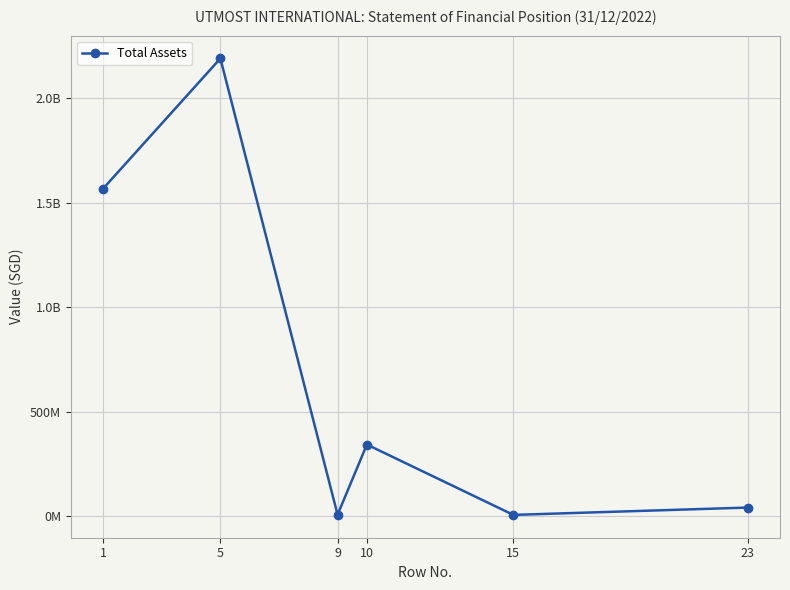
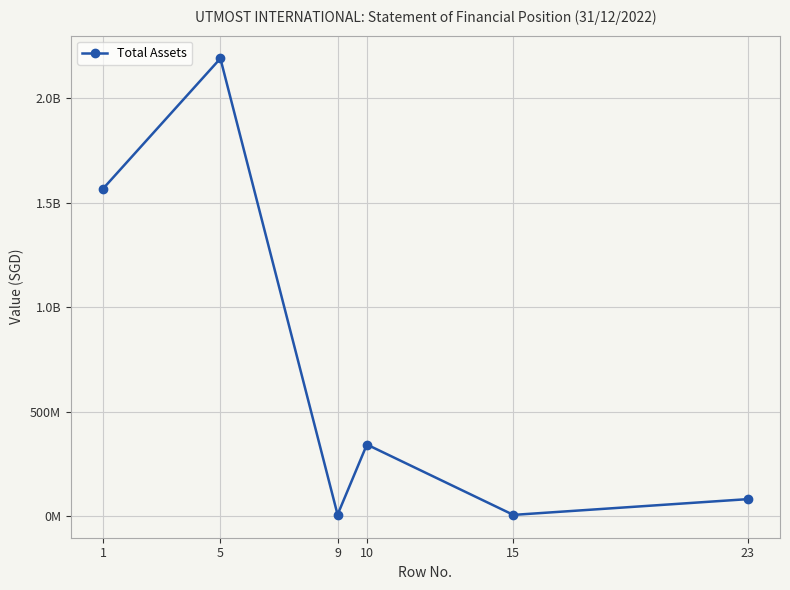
  {
    "1": 1570000000,
    "5": 2190000000,
    "9": 10000000,
    "10": 340000000,
    "15": 10000000,
-   "23": 40000000
+   "23": 80000000
  }
